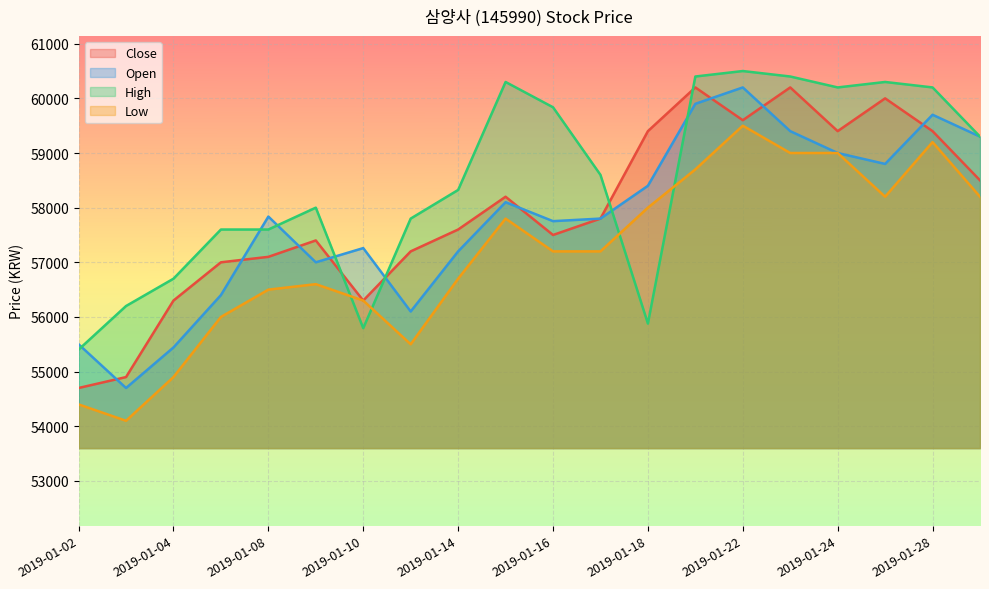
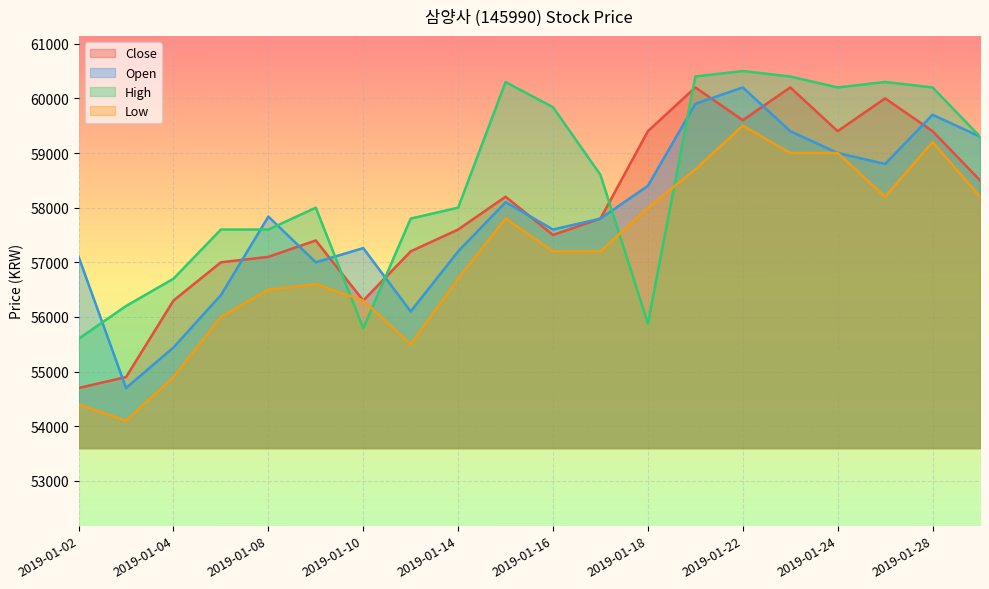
  {
    "Open": {
-     "2019-01-02": 55500,
+     "2019-01-02": 57100,
      "2019-01-04": 55400,
      "2019-01-08": 57800,
      "2019-01-10": 57300,
      "2019-01-14": 57200,
-     "2019-01-16": 57800,
+     "2019-01-16": 57600,
      "2019-01-18": 58400,
      "2019-01-22": 60200,
      "2019-01-28": 59700
    },
    "High": {
-     "2019-01-02": 55400,
+     "2019-01-02": 55600,
      "2019-01-04": 56700,
      "2019-01-08": 57600,
      "2019-01-10": 55800,
-     "2019-01-14": 58300,
+     "2019-01-14": 58000,
      "2019-01-16": 59800,
      "2019-01-18": 55900,
      "2019-01-22": 60500,
      "2019-01-24": 60200,
      "2019-01-28": 60200
    }
  }
